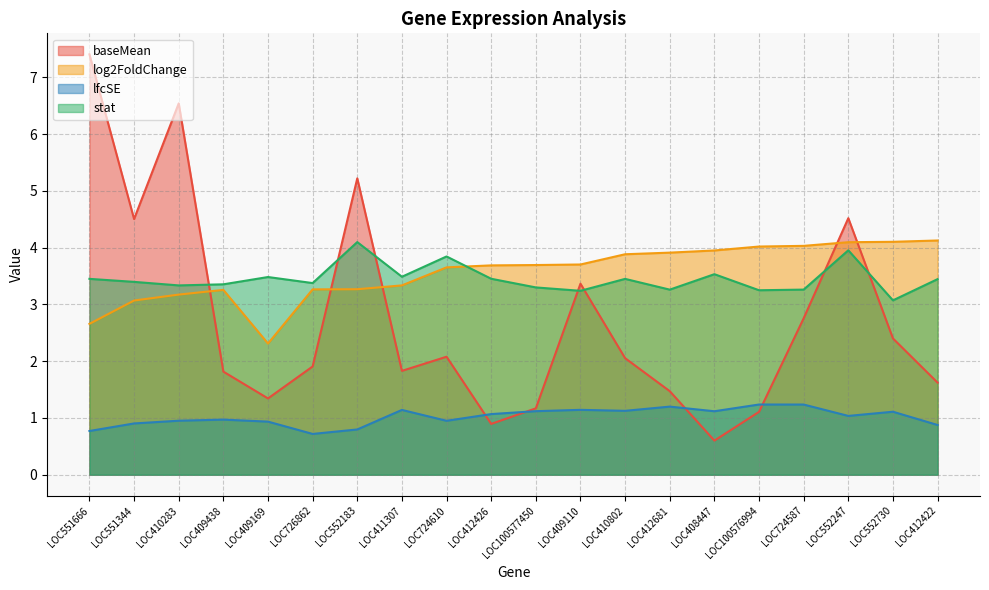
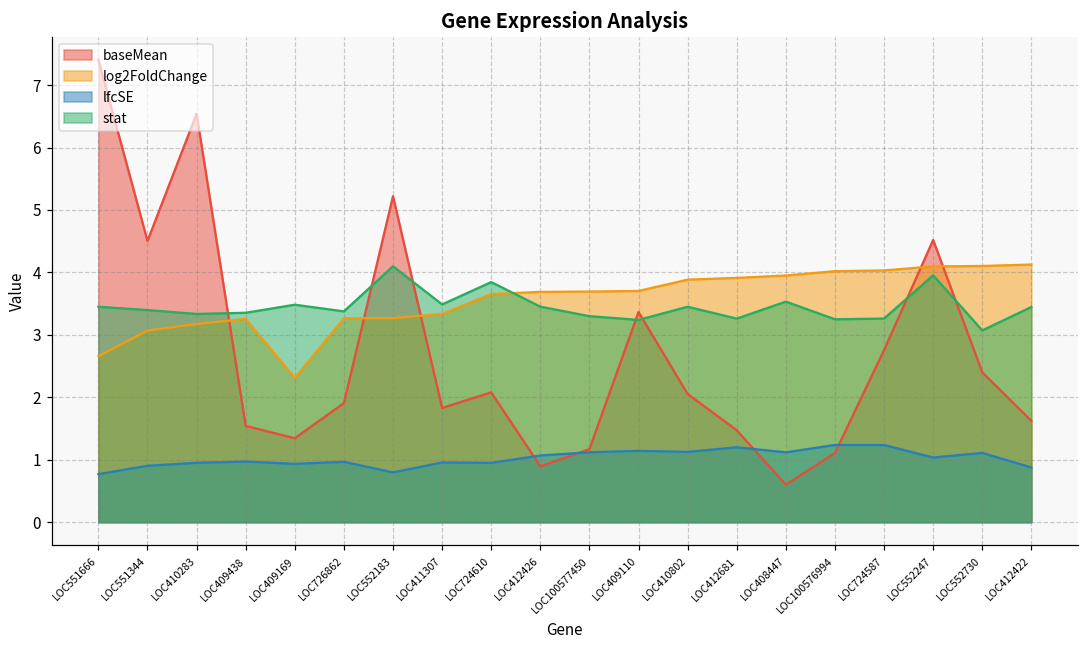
  {
    "baseMean": {
      "LOC551344": 4.5,
-     "LOC409438": 1.8,
+     "LOC409438": 1.5,
      "LOC409169": 1.3,
      "LOC726862": 1.9,
      "LOC552183": 5.2,
      "LOC411307": 1.8,
      "LOC724610": 2.1,
      "LOC412426": 0.9,
      "LOC100577450": 1.2,
      "LOC409110": 3.4,
      "LOC410802": 2.1,
      "LOC412681": 1.5,
      "LOC408447": 0.6,
      "LOC100576994": 1.1,
      "LOC724587": 2.8,
      "LOC552247": 4.5,
      "LOC552730": 2.4,
      "LOC412422": 1.6
    },
    "log2FoldChange": {
      "LOC551666": 2.7,
      "LOC551344": 3.1,
      "LOC410283": 3.2,
      "LOC409438": 3.3,
      "LOC409169": 2.3,
      "LOC726862": 3.3,
      "LOC552183": 3.3,
      "LOC411307": 3.3,
      "LOC724610": 3.7,
      "LOC412426": 3.7,
      "LOC100577450": 3.7,
      "LOC409110": 3.7,
      "LOC410802": 3.9,
      "LOC412681": 3.9,
      "LOC408447": 4.0,
      "LOC100576994": 4.0,
      "LOC724587": 4.0,
      "LOC552247": 4.1,
      "LOC552730": 4.1,
      "LOC412422": 4.1
    },
    "lfcSE": {
      "LOC551666": 0.8,
      "LOC551344": 0.9,
      "LOC410283": 1.0,
      "LOC409438": 1.0,
      "LOC409169": 0.9,
-     "LOC726862": 0.7,
+     "LOC726862": 1.0,
      "LOC552183": 0.8,
-     "LOC411307": 1.1,
+     "LOC411307": 1.0,
      "LOC724610": 1.0,
      "LOC412426": 1.1,
      "LOC100577450": 1.1,
      "LOC409110": 1.1,
      "LOC410802": 1.1,
      "LOC412681": 1.2,
      "LOC408447": 1.1,
      "LOC100576994": 1.2,
      "LOC724587": 1.2,
      "LOC552247": 1.0,
      "LOC552730": 1.1,
      "LOC412422": 0.9
    },
    "stat": {
      "LOC551666": 3.5,
      "LOC551344": 3.4,
      "LOC410283": 3.3,
      "LOC409438": 3.4,
      "LOC409169": 3.5,
      "LOC726862": 3.4,
      "LOC552183": 4.1,
      "LOC411307": 3.5,
      "LOC724610": 3.8,
      "LOC412426": 3.5,
      "LOC100577450": 3.3,
      "LOC409110": 3.2,
      "LOC410802": 3.4,
      "LOC412681": 3.3,
      "LOC408447": 3.5,
      "LOC100576994": 3.2,
      "LOC724587": 3.3,
      "LOC552247": 4.0,
      "LOC552730": 3.1,
      "LOC412422": 3.4
    }
  }
